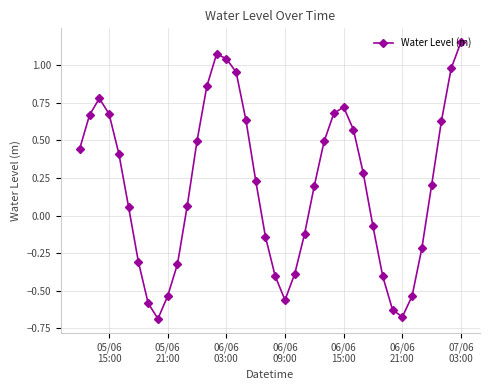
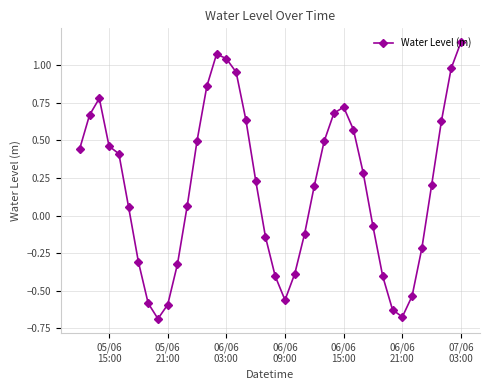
  {
-   "05/06 15:00": 0.67,
-   "05/06 21:00": -0.53,
+   "05/06 15:00": 0.46,
+   "05/06 21:00": -0.59,
    "06/06 03:00": 1.04,
    "06/06 09:00": -0.56,
    "06/06 15:00": 0.72,
    "06/06 21:00": -0.67,
    "07/06 03:00": 1.15
  }
